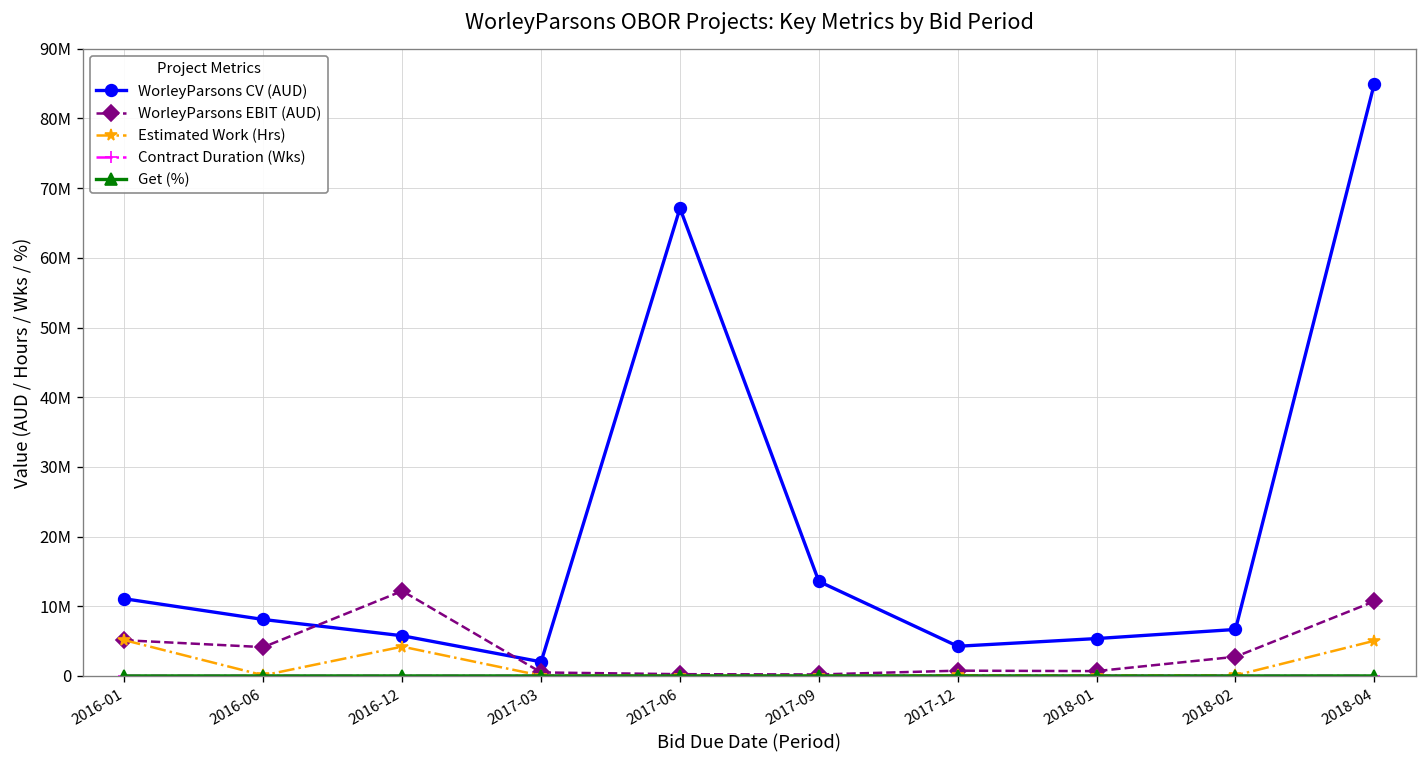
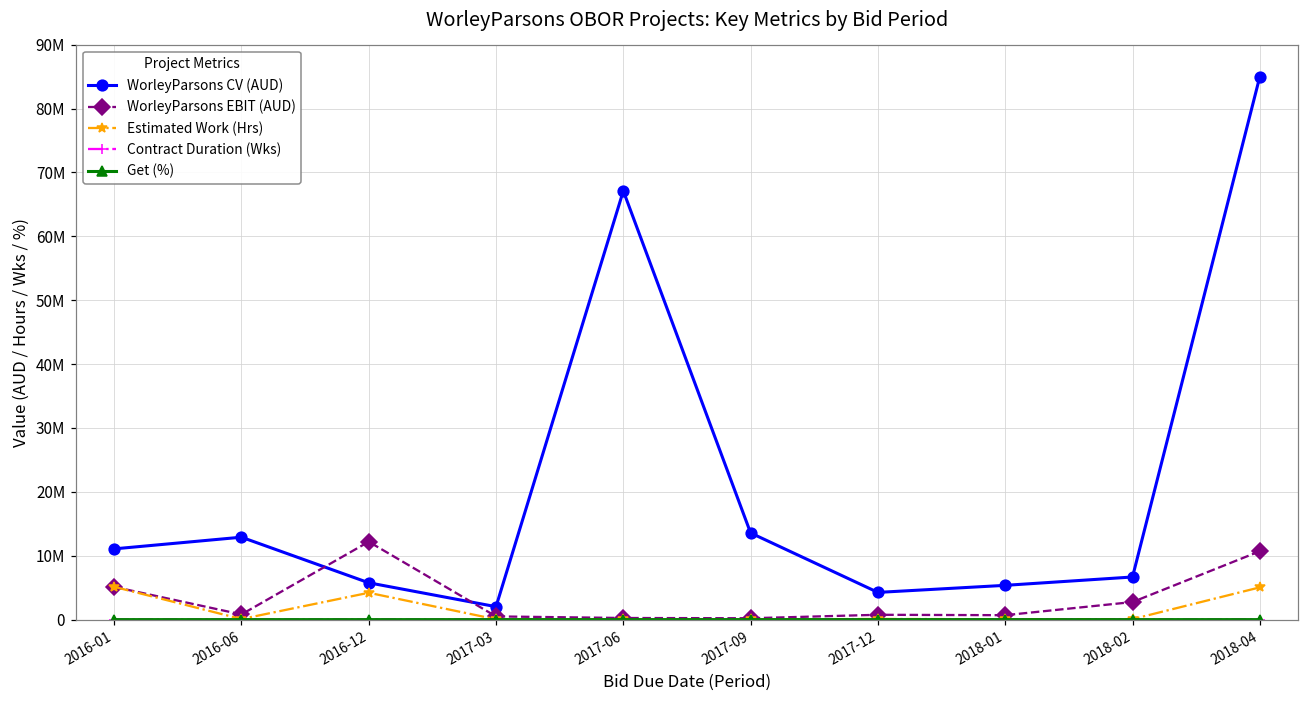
  {
    "WorleyParsons CV (AUD)": {
      "2016-01": 11000000,
-     "2016-06": 8000000,
+     "2016-06": 13000000,
      "2016-12": 6000000,
      "2017-03": 2000000,
      "2017-06": 67000000,
      "2017-09": 14000000,
      "2017-12": 4000000,
      "2018-01": 5000000,
      "2018-02": 7000000,
      "2018-04": 85000000
    },
    "WorleyParsons EBIT (AUD)": {
-     "2016-06": 4000000,
+     "2016-06": 1000000,
      "2016-12": 12000000,
      "2017-03": 1000000,
      "2017-12": 1000000,
      "2018-01": 1000000,
      "2018-02": 3000000,
      "2018-04": 11000000
    },
    "Estimated Work (Hrs)": {
      "2016-12": 4000000,
      "2018-04": 5000000
    },
    "Get (%)": {
      "2016-01": 0,
      "2016-12": 0,
      "2018-04": 0
    }
  }
